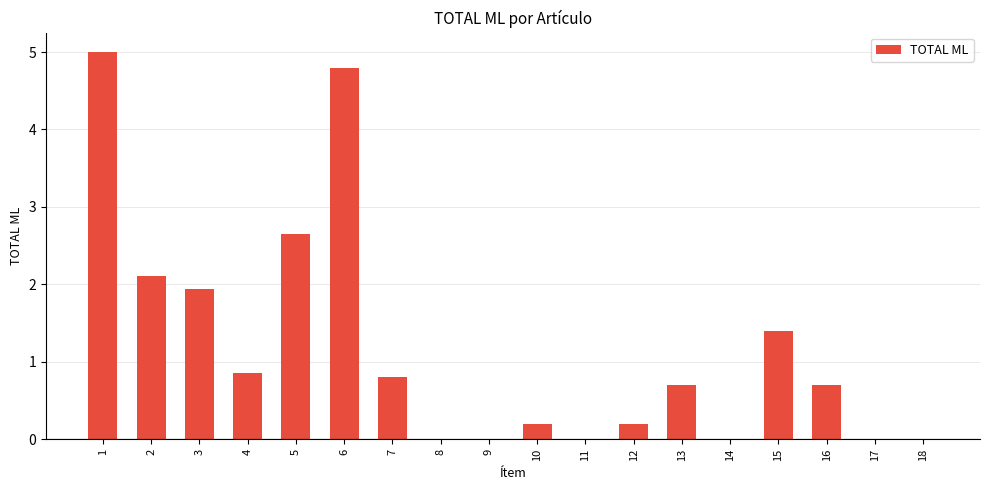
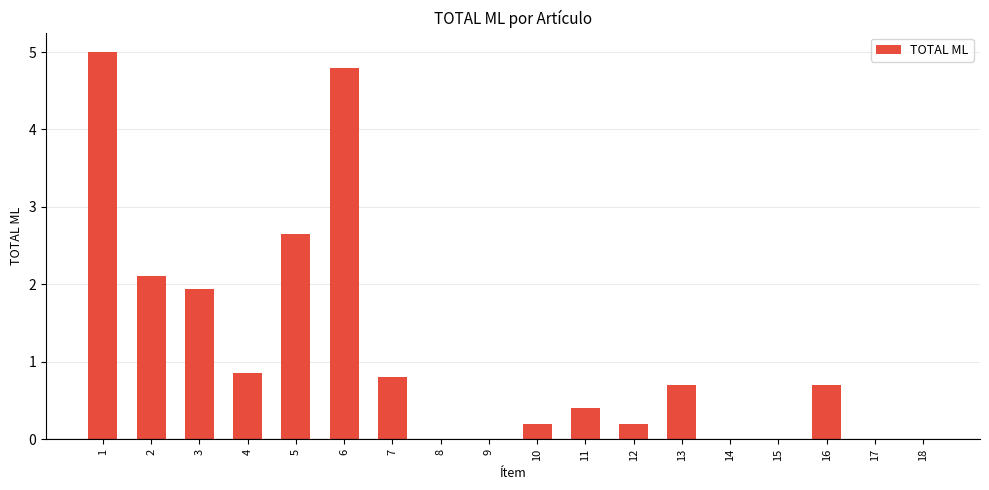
  {
    "1": 5.0,
    "2": 2.1,
    "3": 1.9,
    "4": 0.9,
    "5": 2.7,
    "6": 4.8,
    "7": 0.8,
    "8": 0.0,
    "9": 0.0,
    "10": 0.2,
-   "11": 0.0,
+   "11": 0.4,
    "12": 0.2,
    "13": 0.7,
    "14": 0.0,
-   "15": 1.4,
+   "15": 0.0,
    "16": 0.7,
    "17": 0.0,
    "18": 0.0
  }
